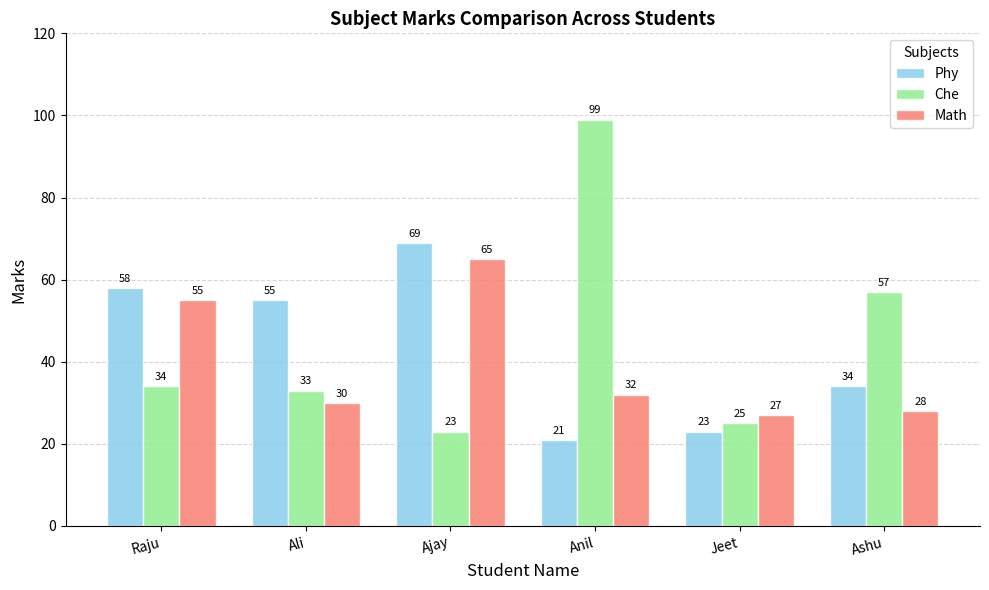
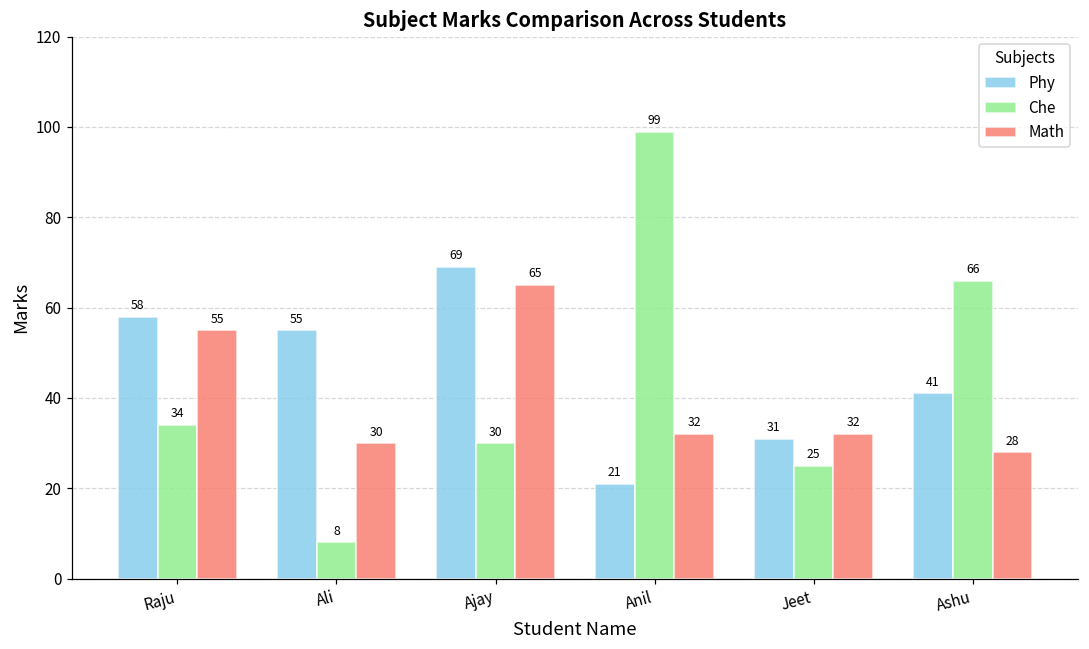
  {
    "Phy": {
      "Raju": 58,
      "Ali": 55,
      "Ajay": 69,
      "Anil": 21,
-     "Jeet": 23,
-     "Ashu": 34
+     "Jeet": 31,
+     "Ashu": 41
    },
    "Che": {
      "Raju": 34,
-     "Ali": 33,
-     "Ajay": 23,
+     "Ali": 8,
+     "Ajay": 30,
      "Anil": 99,
      "Jeet": 25,
-     "Ashu": 57
+     "Ashu": 66
    },
    "Math": {
      "Raju": 55,
      "Ali": 30,
      "Ajay": 65,
      "Anil": 32,
-     "Jeet": 27,
+     "Jeet": 32,
      "Ashu": 28
    }
  }
